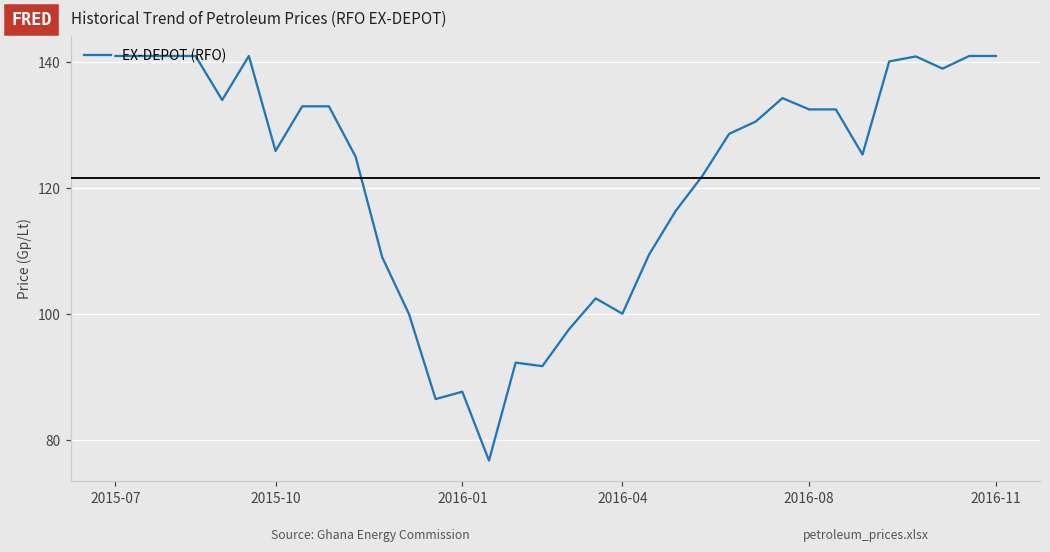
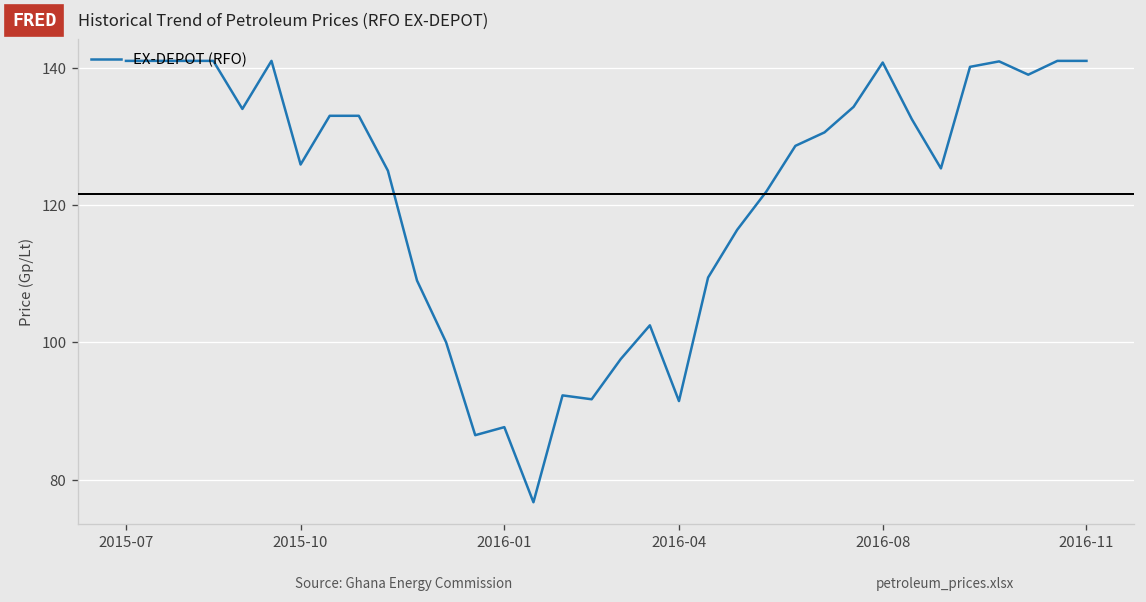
  {
    "2015-07": 141,
    "2015-10": 126,
    "2016-01": 88,
-   "2016-04": 100,
-   "2016-08": 133,
+   "2016-04": 91,
+   "2016-08": 141,
    "2016-11": 141
  }
